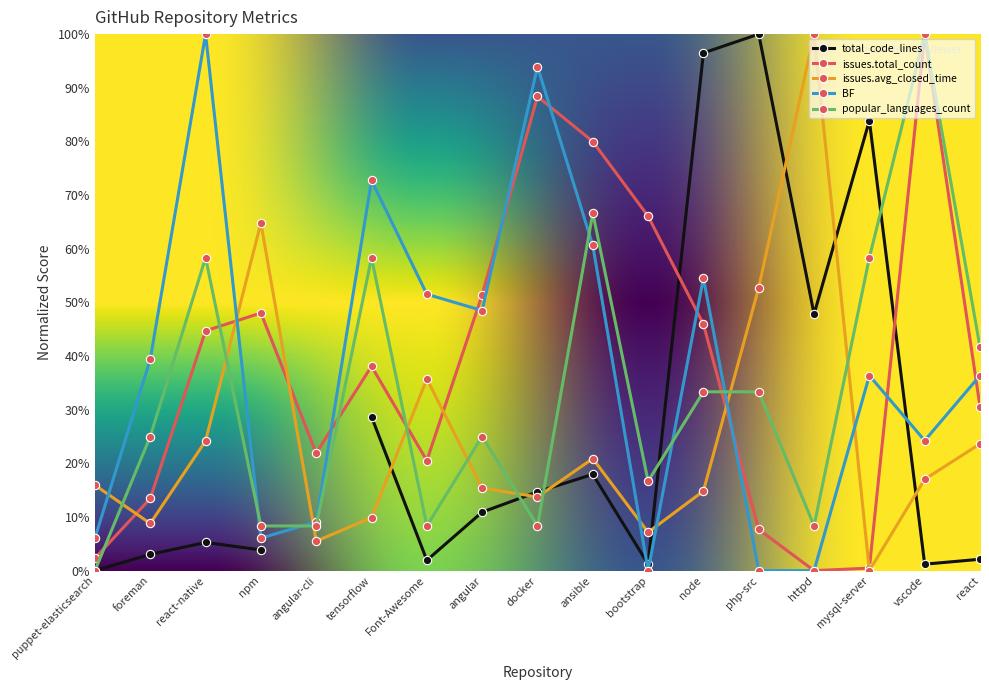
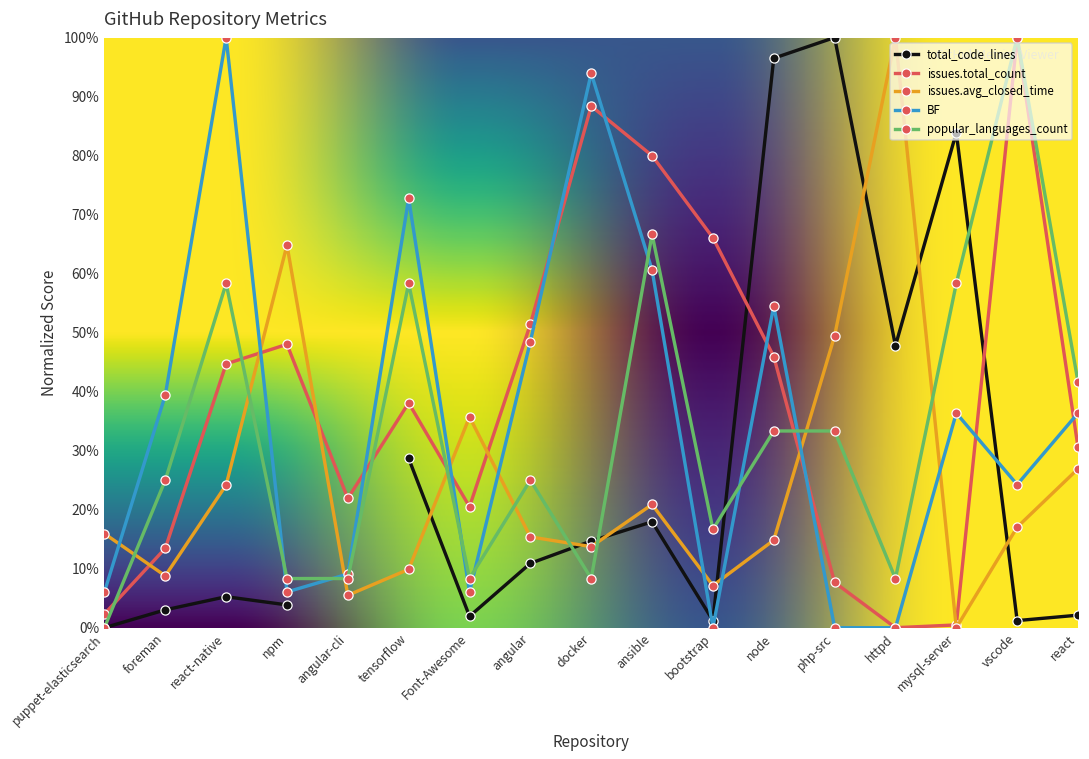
  {
    "total_code_lines": {
      "foreman": "3%",
      "react-native": "5%",
      "npm": "4%",
      "tensorflow": "29%",
      "Font-Awesome": "2%",
      "angular": "11%",
      "docker": "15%",
      "ansible": "18%",
      "bootstrap": "1%",
      "node": "96%",
      "php-src": "100%",
      "httpd": "48%",
      "mysql-server": "84%",
      "vscode": "1%",
      "react": "2%"
    },
    "issues.total_count": {
      "puppet-elasticsearch": "2%",
      "foreman": "13%",
      "react-native": "45%",
      "npm": "48%",
      "angular-cli": "22%",
      "tensorflow": "38%",
      "Font-Awesome": "20%",
      "angular": "51%",
      "docker": "88%",
      "ansible": "80%",
      "bootstrap": "66%",
      "node": "46%",
      "php-src": "8%",
      "react": "31%"
    },
    "issues.avg_closed_time": {
      "puppet-elasticsearch": "16%",
      "foreman": "9%",
      "react-native": "24%",
      "npm": "65%",
      "angular-cli": "5%",
      "tensorflow": "10%",
      "Font-Awesome": "36%",
      "angular": "15%",
      "docker": "14%",
      "ansible": "21%",
      "bootstrap": "7%",
      "node": "15%",
-     "php-src": "53%",
+     "php-src": "49%",
      "httpd": "100%",
      "vscode": "17%",
-     "react": "24%"
+     "react": "27%"
    },
    "BF": {
      "puppet-elasticsearch": "6%",
      "foreman": "39%",
      "react-native": "100%",
      "npm": "6%",
      "angular-cli": "9%",
      "tensorflow": "73%",
-     "Font-Awesome": "52%",
+     "Font-Awesome": "6%",
      "angular": "48%",
      "docker": "94%",
      "ansible": "61%",
      "bootstrap": "0%",
      "node": "55%",
      "php-src": "0%",
      "mysql-server": "36%",
      "vscode": "24%",
      "react": "36%"
    },
    "popular_languages_count": {
      "foreman": "25%",
      "react-native": "58%",
      "npm": "8%",
      "angular-cli": "8%",
      "tensorflow": "58%",
      "Font-Awesome": "8%",
      "angular": "25%",
      "docker": "8%",
      "ansible": "67%",
      "bootstrap": "17%",
      "node": "33%",
      "php-src": "33%",
      "httpd": "8%",
      "mysql-server": "58%",
      "react": "42%"
    }
  }
